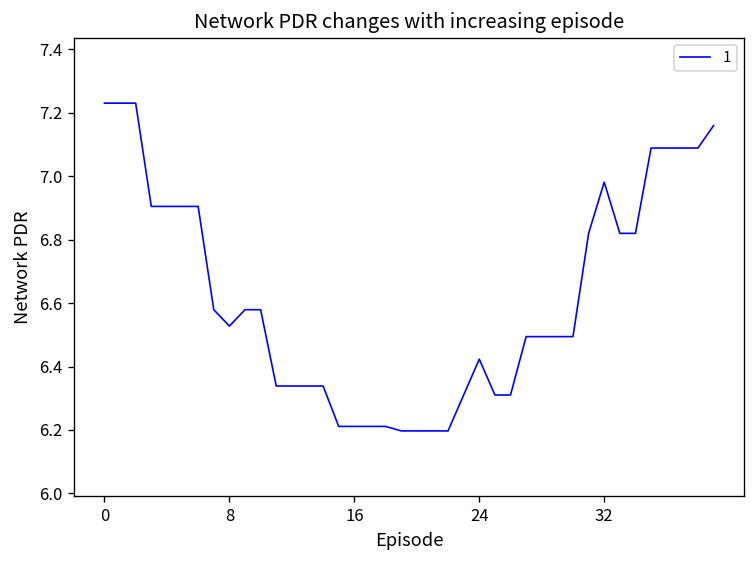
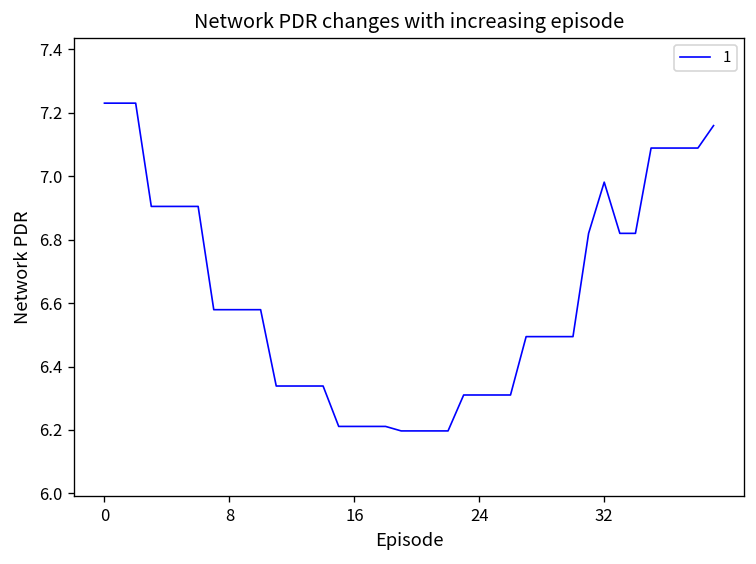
  {
    "0": 7.23,
-   "8": 6.53,
+   "8": 6.58,
    "16": 6.21,
-   "24": 6.42,
+   "24": 6.31,
    "32": 6.98
  }
